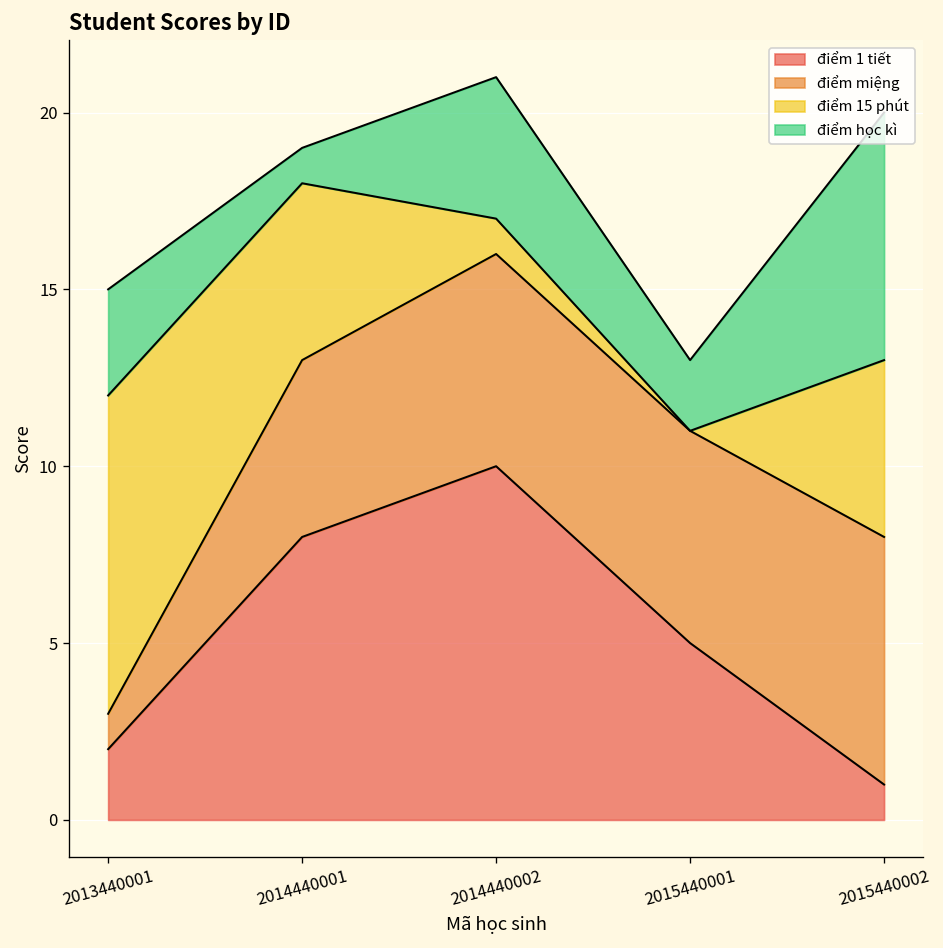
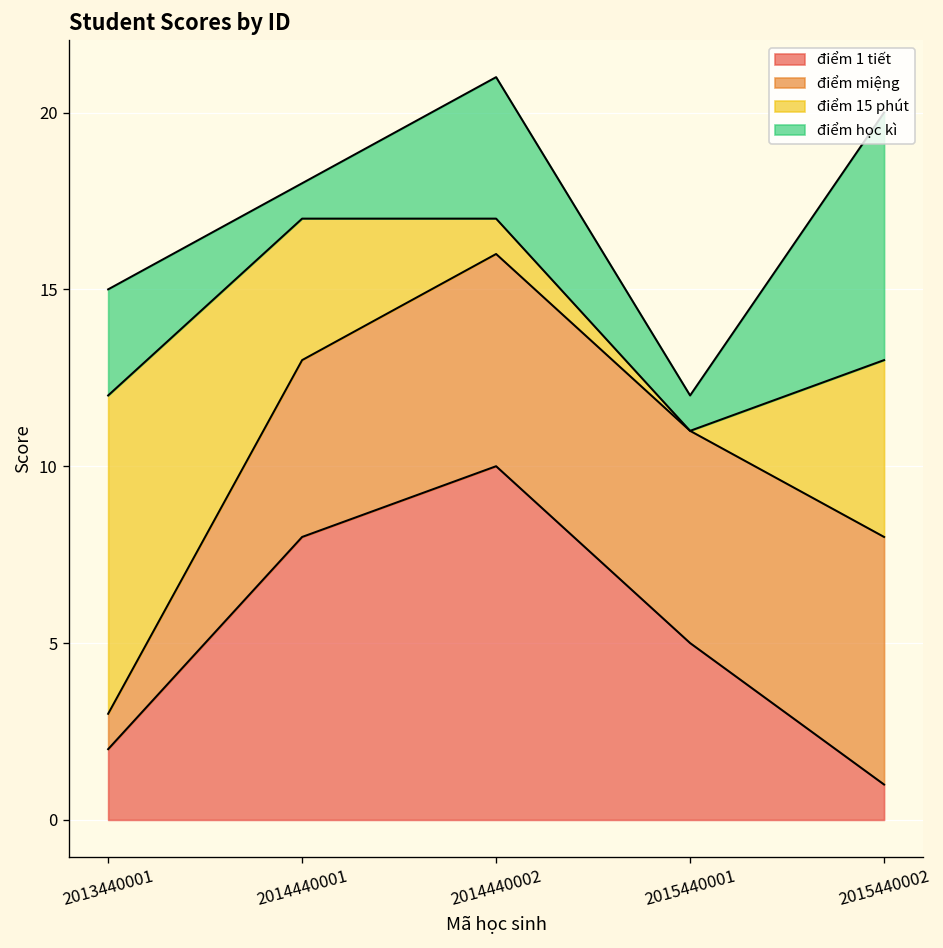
  {
    "điểm 15 phút": {
      "2013440001": 9,
-     "2014440001": 5,
+     "2014440001": 4,
      "2014440002": 1,
      "2015440002": 5
    },
    "điểm học kì": {
      "2013440001": 3,
      "2014440001": 1,
      "2014440002": 4,
-     "2015440001": 2
+     "2015440001": 1
    }
  }
